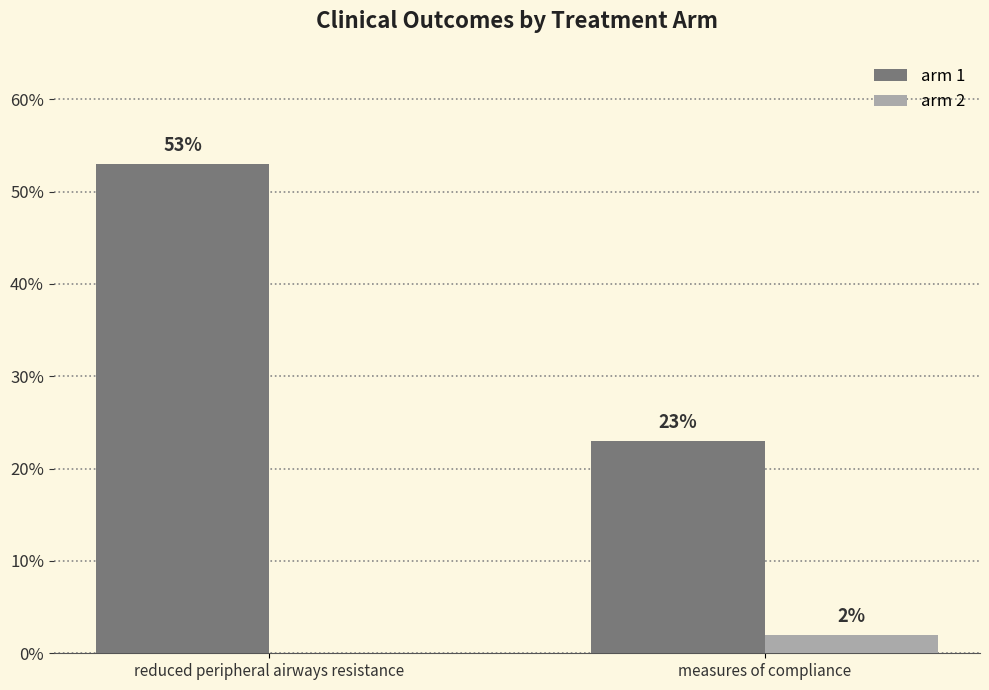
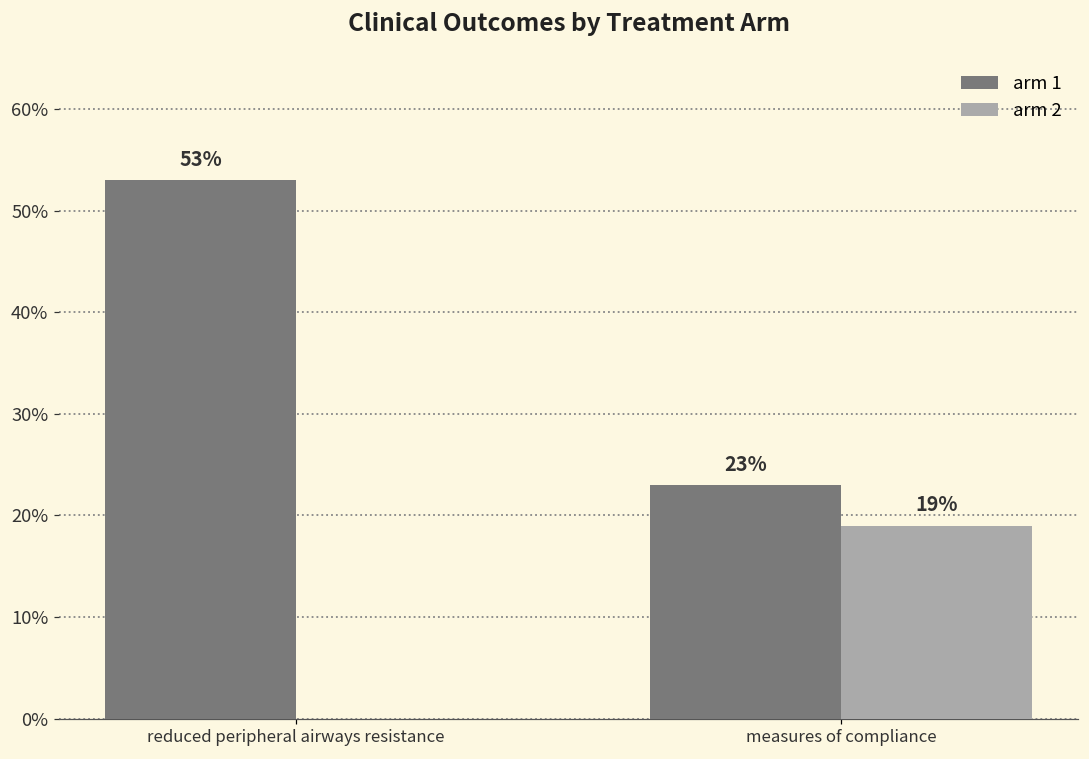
  {
    "arm 1": {
      "reduced peripheral airways resistance": "53%",
      "measures of compliance": "23%"
    },
    "arm 2": {
-     "measures of compliance": "2%"
+     "measures of compliance": "19%"
    }
  }
